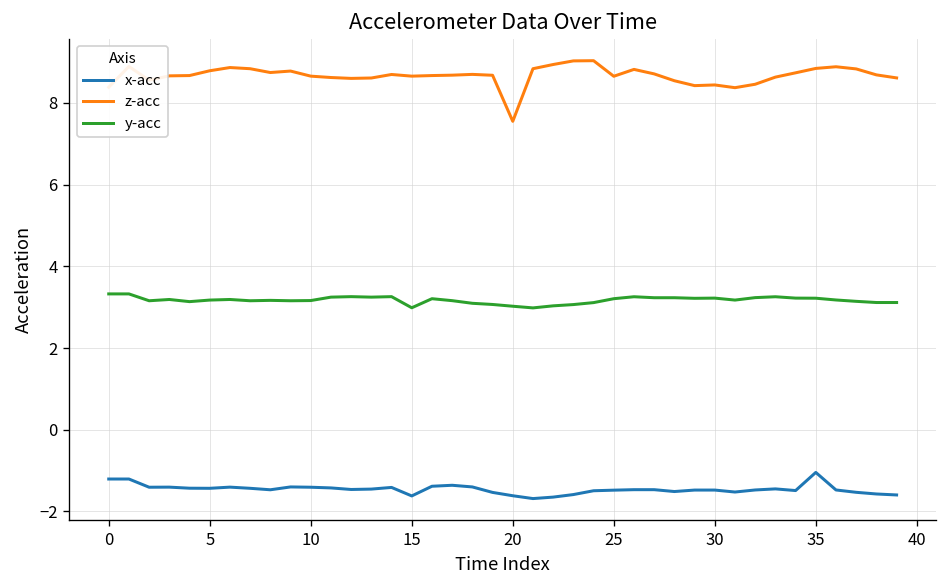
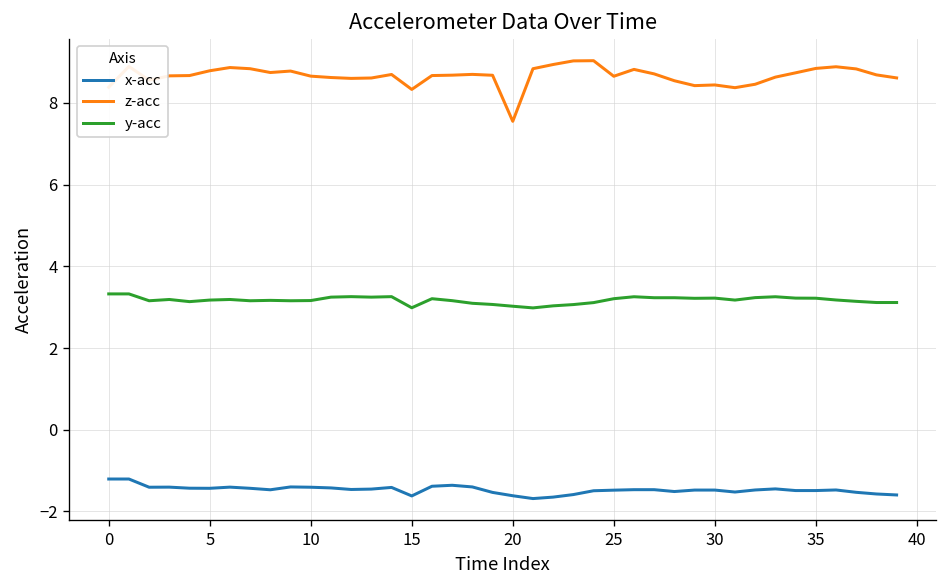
  {
    "x-acc": {
      "0": -1.2,
      "5": -1.4,
      "10": -1.4,
      "15": -1.6,
      "20": -1.6,
      "25": -1.5,
      "30": -1.5,
-     "35": -1.0
+     "35": -1.5
    },
    "z-acc": {
      "5": 8.8,
      "10": 8.7,
-     "15": 8.7,
+     "15": 8.3,
      "20": 7.6,
      "25": 8.7,
      "30": 8.4,
      "35": 8.8
    },
    "y-acc": {
      "0": 3.3,
      "5": 3.2,
      "10": 3.2,
      "15": 3.0,
      "20": 3.0,
      "25": 3.2,
      "30": 3.2,
      "35": 3.2
    }
  }
